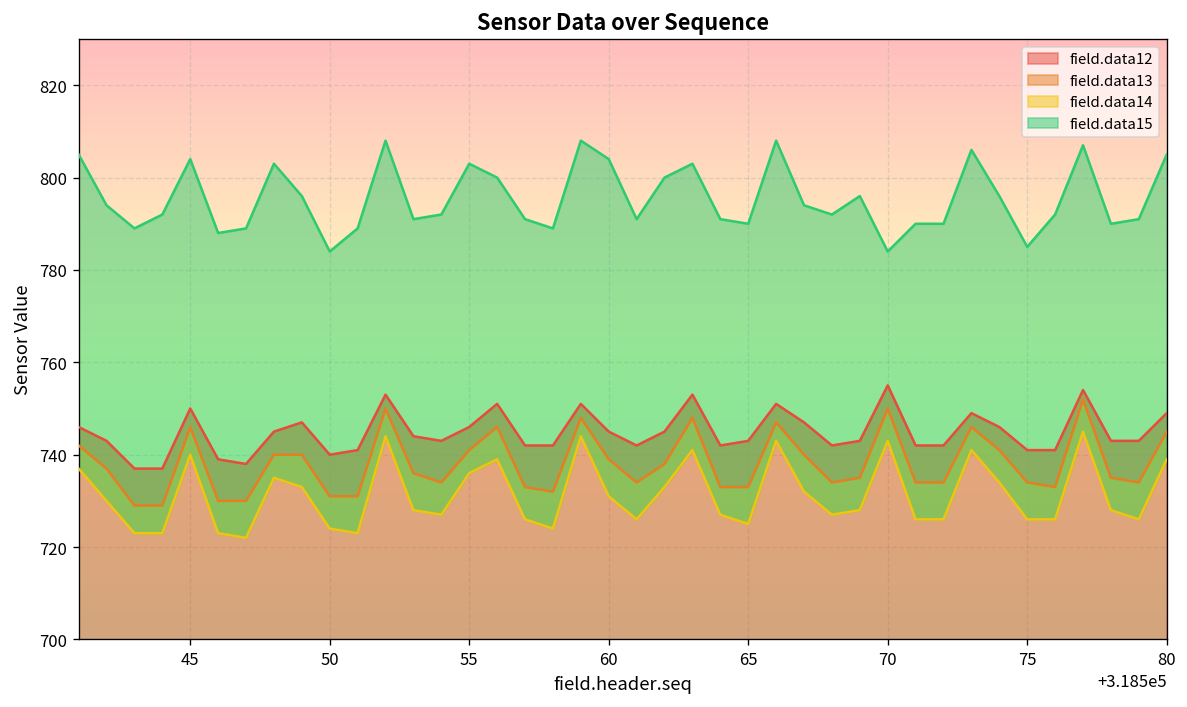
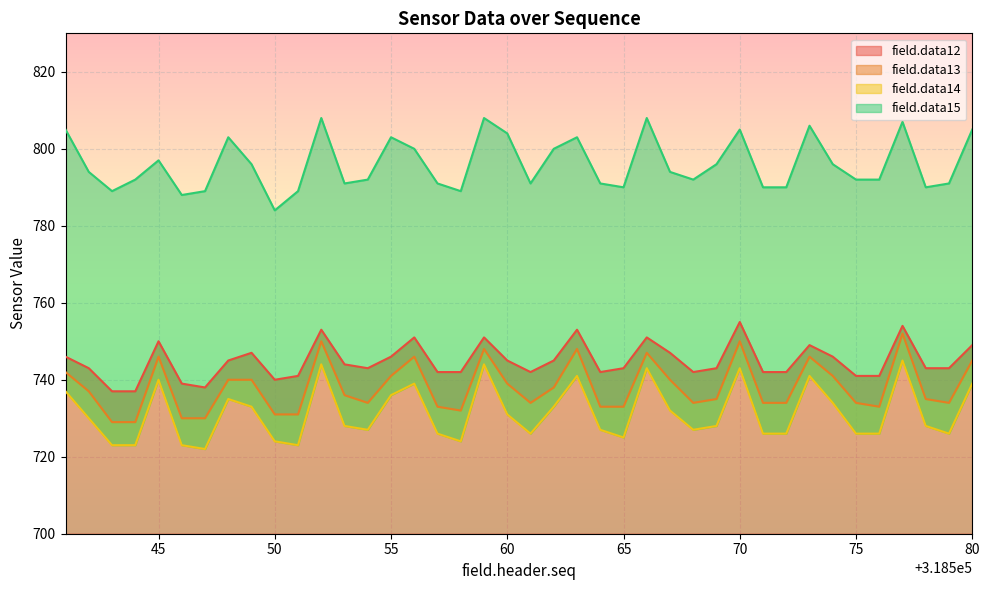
  {
    "field.data15": {
-     "45": 804,
+     "45": 797,
      "50": 784,
      "55": 803,
      "60": 804,
      "65": 790,
-     "70": 784,
-     "75": 785,
+     "70": 805,
+     "75": 792,
      "80": 805
    }
  }
